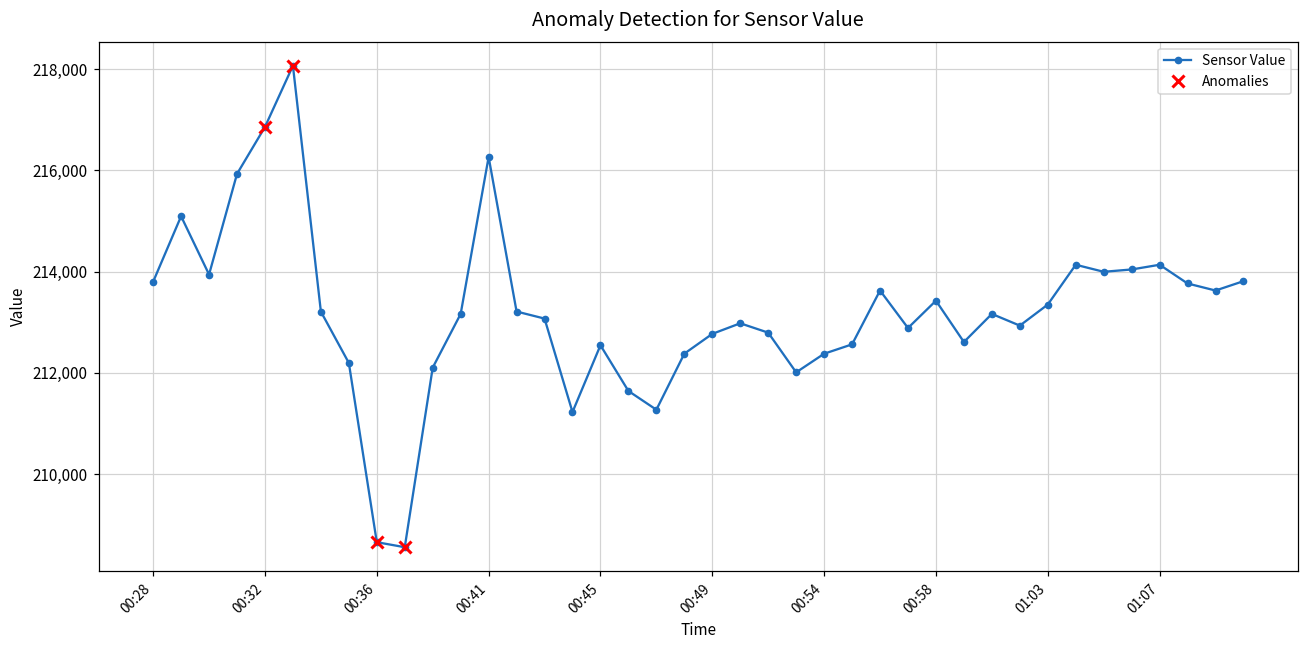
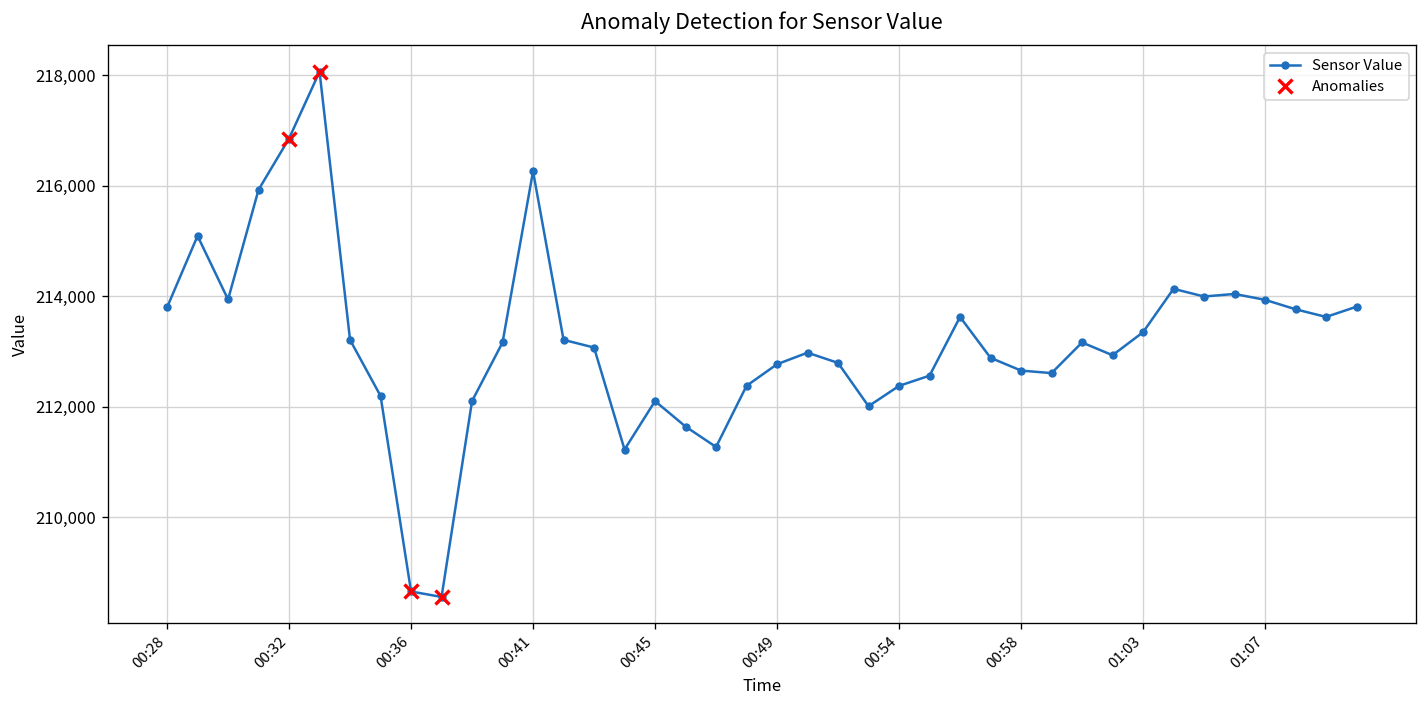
  {
    "Sensor Value": {
      "00:28": "213,800",
      "00:41": "216,300",
-     "00:45": "212,500",
+     "00:45": "212,100",
      "00:49": "212,800",
      "00:54": "212,400",
-     "00:58": "213,400",
+     "00:58": "212,700",
      "01:03": "213,400",
-     "01:07": "214,100"
+     "01:07": "213,900"
    }
  }
